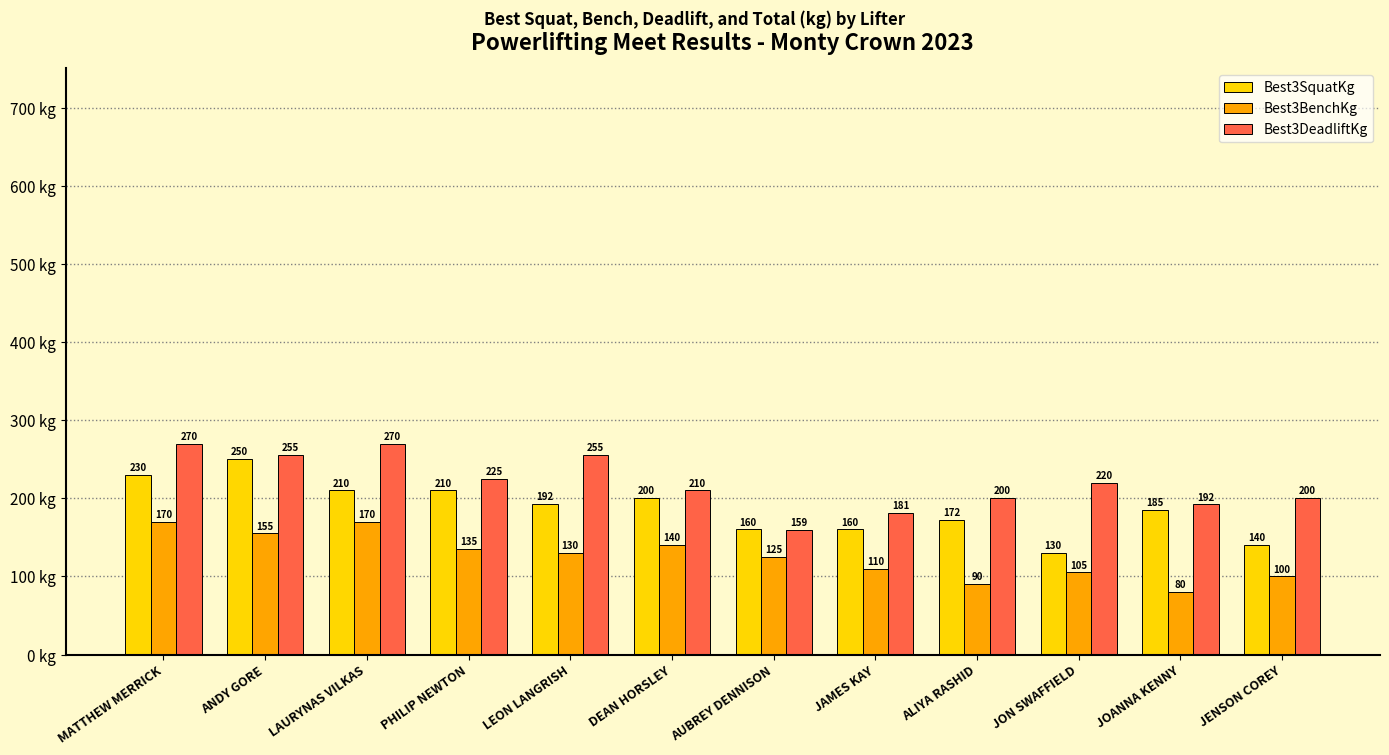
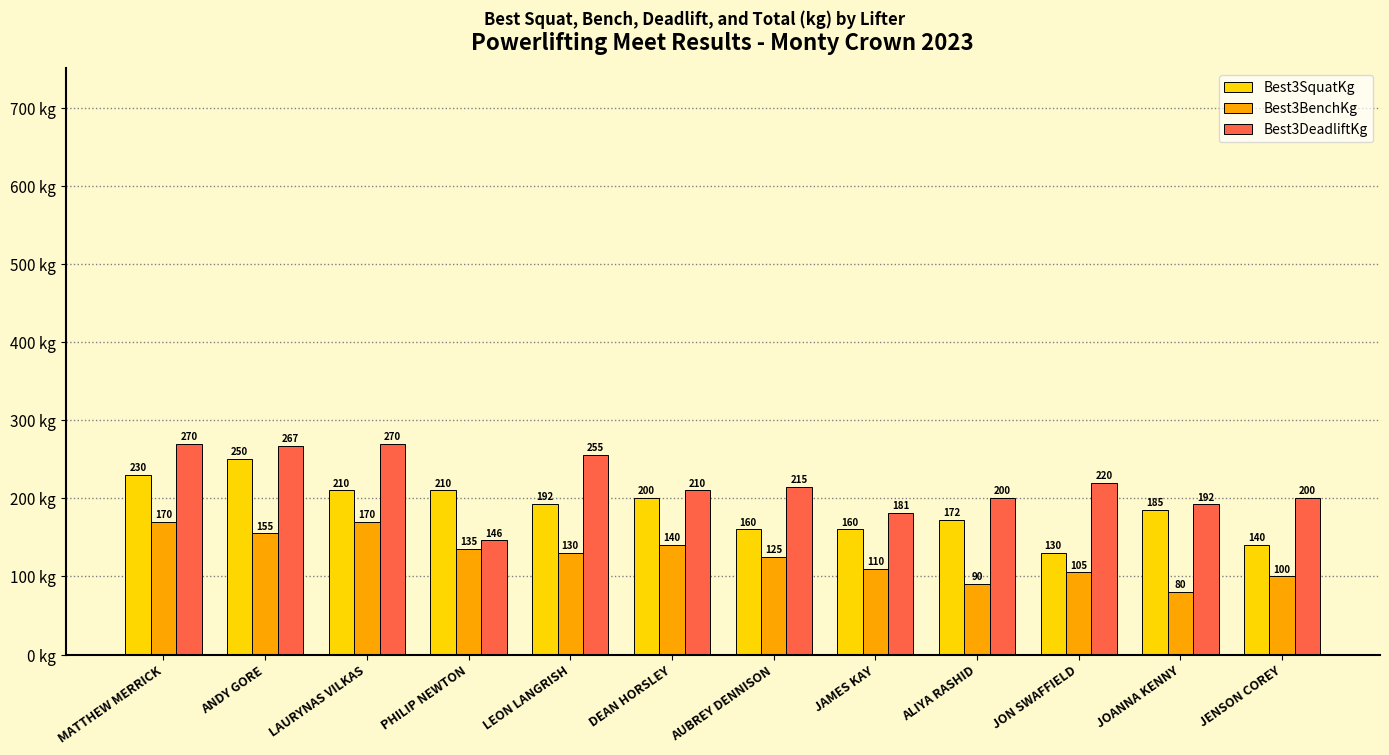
  {
    "Best3DeadliftKg": {
      "MATTHEW MERRICK": 270,
-     "ANDY GORE": 255,
+     "ANDY GORE": 267,
      "LAURYNAS VILKAS": 270,
-     "PHILIP NEWTON": 225,
+     "PHILIP NEWTON": 146,
      "LEON LANGRISH": 255,
      "DEAN HORSLEY": 210,
-     "AUBREY DENNISON": 159,
+     "AUBREY DENNISON": 215,
      "JAMES KAY": 181,
      "ALIYA RASHID": 200,
      "JON SWAFFIELD": 220,
      "JOANNA KENNY": 192,
      "JENSON COREY": 200
    }
  }
